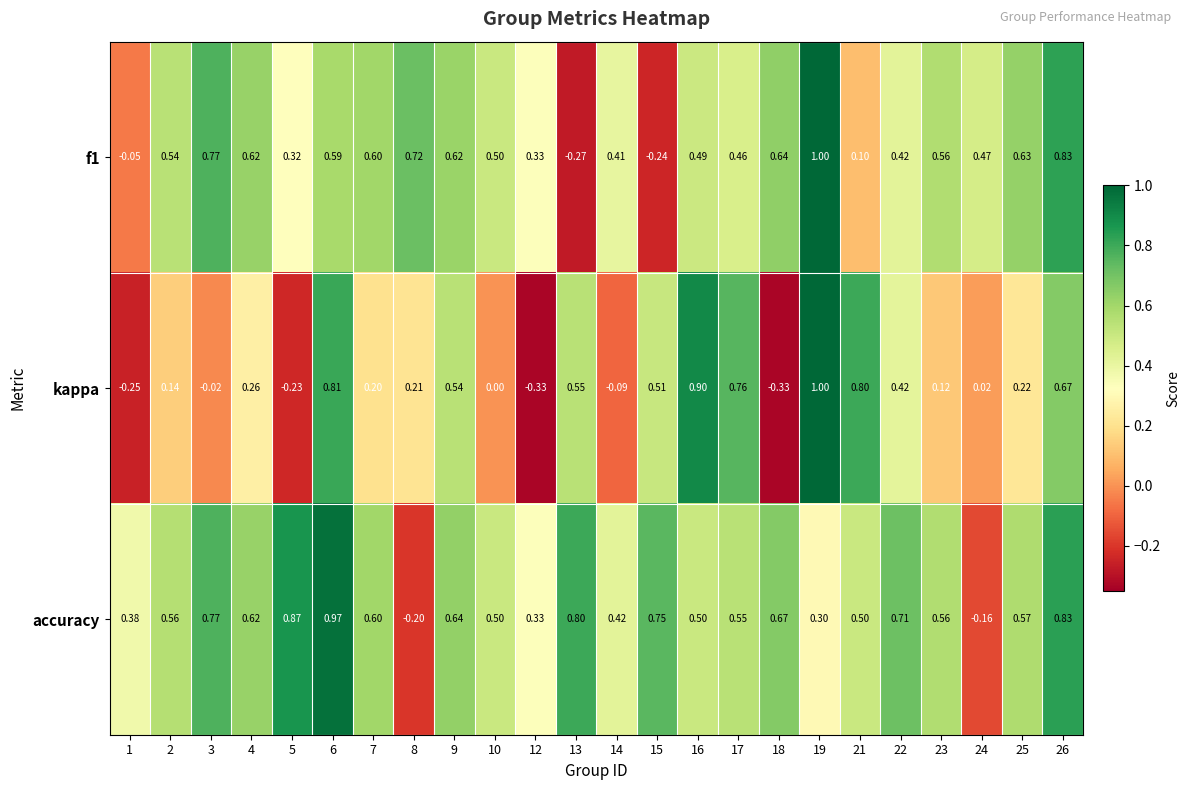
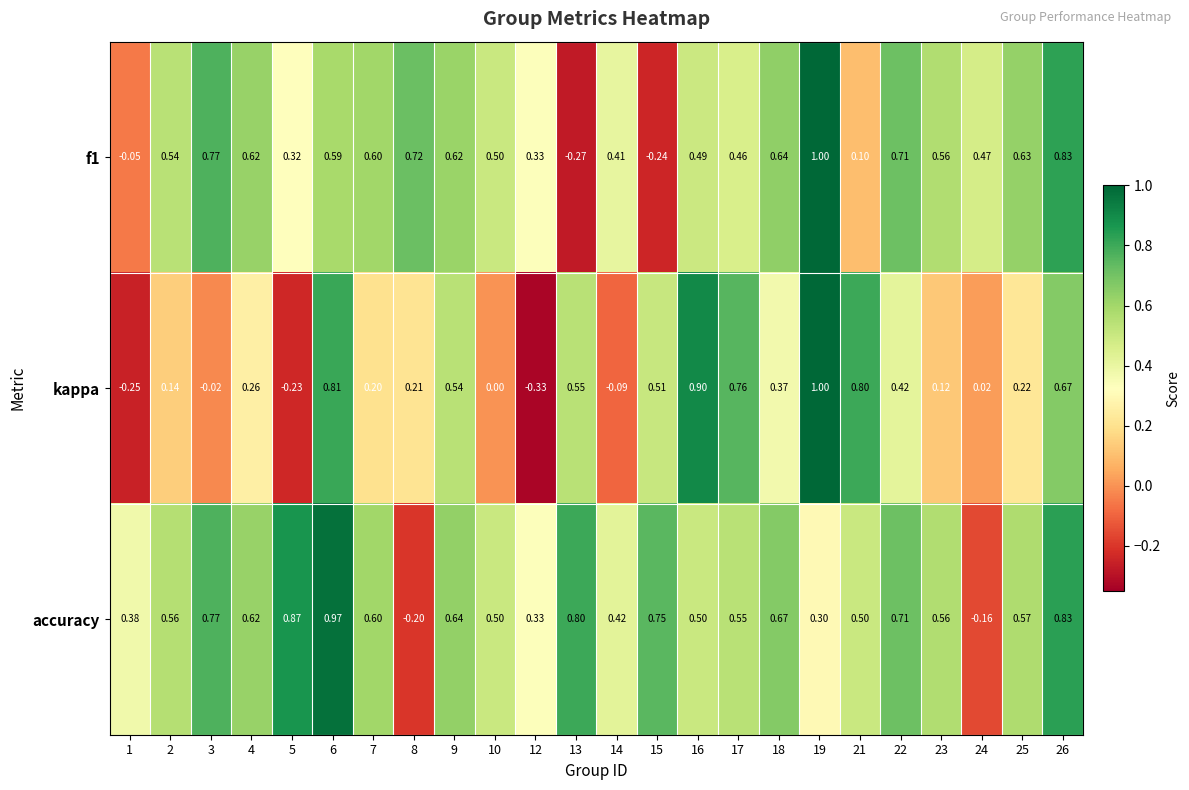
  {
    "f1": {
      "1": -0.05,
      "2": 0.54,
      "3": 0.77,
      "4": 0.62,
      "5": 0.32,
      "6": 0.59,
      "7": 0.60,
      "8": 0.72,
      "9": 0.62,
      "10": 0.50,
      "12": 0.33,
      "13": -0.27,
      "14": 0.41,
      "15": -0.24,
      "16": 0.49,
      "17": 0.46,
      "18": 0.64,
      "19": 1.00,
      "21": 0.10,
-     "22": 0.42,
+     "22": 0.71,
      "23": 0.56,
      "24": 0.47,
      "25": 0.63,
      "26": 0.83
    },
    "kappa": {
      "1": -0.25,
      "2": 0.14,
      "3": -0.02,
      "4": 0.26,
      "5": -0.23,
      "6": 0.81,
      "7": 0.20,
      "8": 0.21,
      "9": 0.54,
      "10": 0.00,
      "12": -0.33,
      "13": 0.55,
      "14": -0.09,
      "15": 0.51,
      "16": 0.90,
      "17": 0.76,
-     "18": -0.33,
+     "18": 0.37,
      "19": 1.00,
      "21": 0.80,
      "22": 0.42,
      "23": 0.12,
      "24": 0.02,
      "25": 0.22,
      "26": 0.67
    },
    "accuracy": {
      "1": 0.38,
      "2": 0.56,
      "3": 0.77,
      "4": 0.62,
      "5": 0.87,
      "6": 0.97,
      "7": 0.60,
      "8": -0.20,
      "9": 0.64,
      "10": 0.50,
      "12": 0.33,
      "13": 0.80,
      "14": 0.42,
      "15": 0.75,
      "16": 0.50,
      "17": 0.55,
      "18": 0.67,
      "19": 0.30,
      "21": 0.50,
      "22": 0.71,
      "23": 0.56,
      "24": -0.16,
      "25": 0.57,
      "26": 0.83
    }
  }
